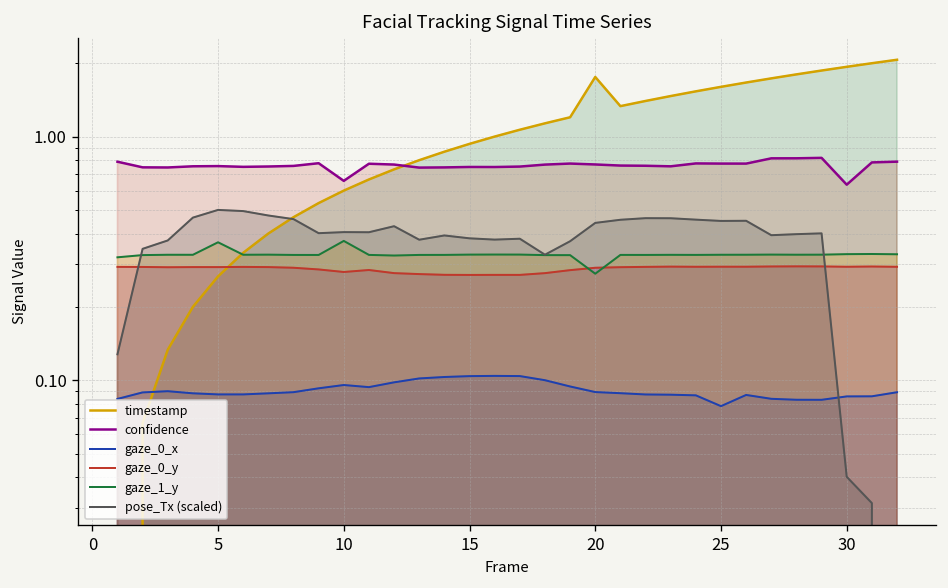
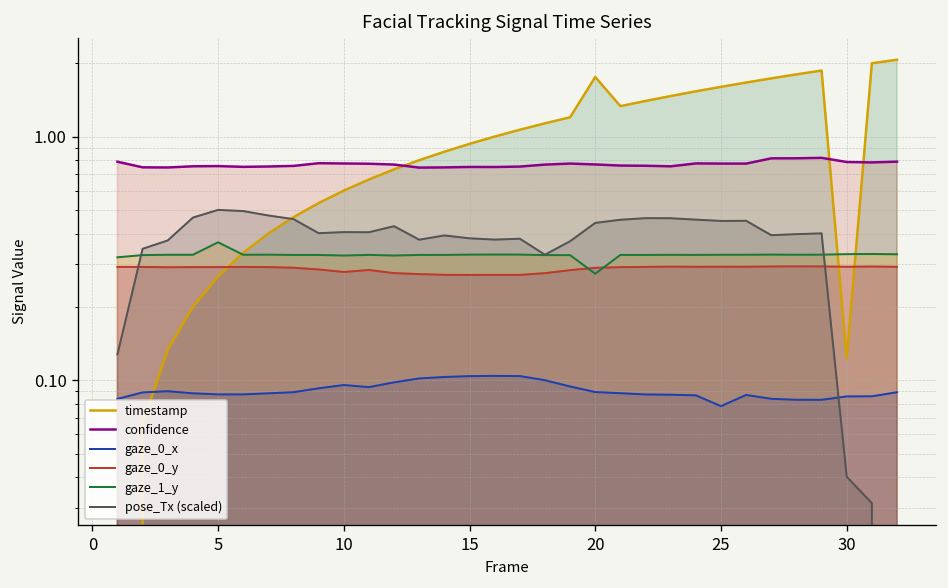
  {
    "timestamp": {
      "5": 0.27,
      "10": 0.60,
      "15": 0.9,
      "20": 1.8,
      "25": 1.6,
-     "30": 1.9
+     "30": 0.12
    },
    "confidence": {
      "5": 0.76,
-     "10": 0.66,
+     "10": 0.78,
      "15": 0.75,
      "20": 0.77,
      "25": 0.77,
-     "30": 0.63
+     "30": 0.79
    },
    "gaze_0_x": {
      "5": 0.087,
      "10": 0.10,
      "15": 0.10,
      "20": 0.09,
      "25": 0.08,
      "30": 0.086
    },
    "gaze_0_y": {
      "5": 0.29,
      "10": 0.28,
      "15": 0.27,
      "20": 0.29,
      "25": 0.29,
      "30": 0.29
    },
    "gaze_1_y": {
      "5": 0.37,
-     "10": 0.37,
+     "10": 0.32,
      "15": 0.33,
      "20": 0.27,
      "25": 0.33,
      "30": 0.33
    },
    "pose_Tx (scaled)": {
      "5": 0.50,
      "10": 0.41,
      "15": 0.38,
      "20": 0.44,
      "25": 0.45,
      "30": 0.04
    }
  }
